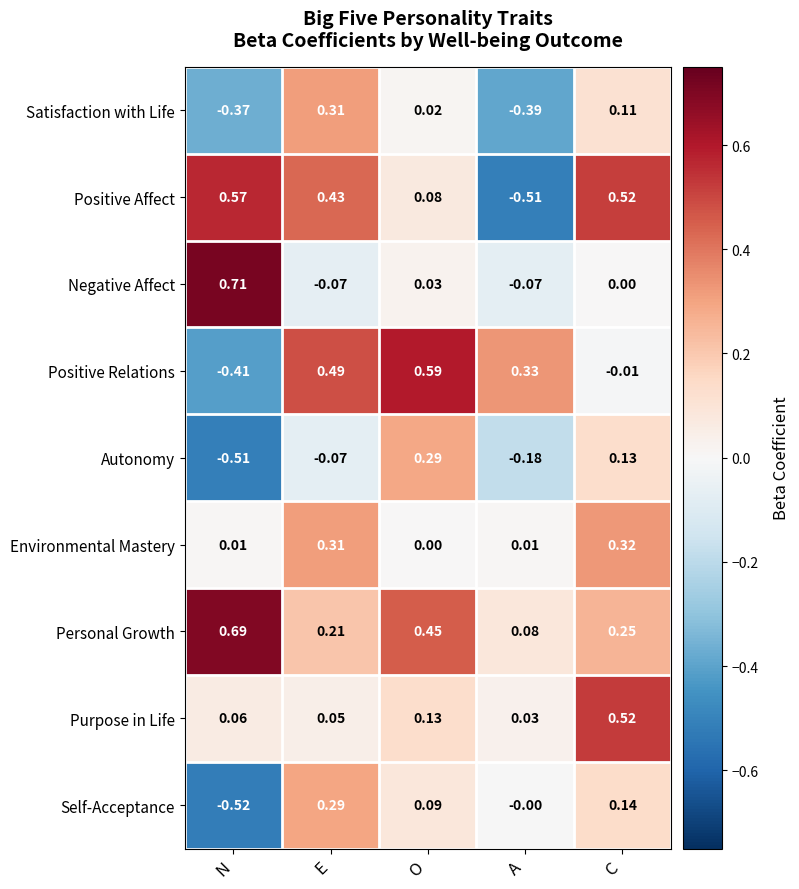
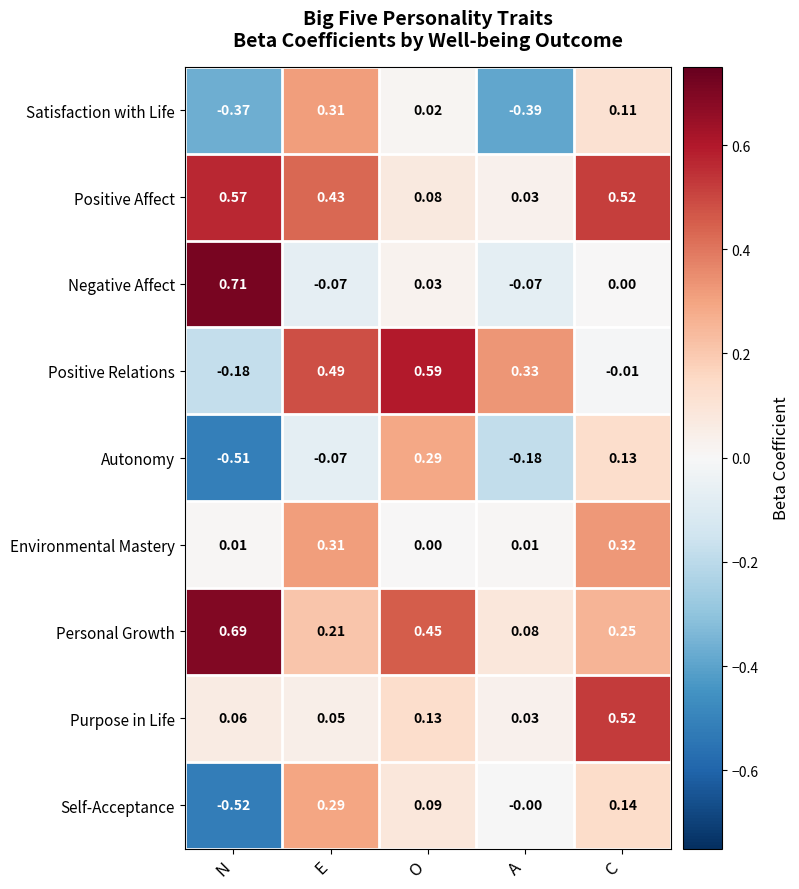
  {
    "Satisfaction with Life": {
      "N": -0.37,
      "E": 0.31,
      "O": 0.02,
      "A": -0.39,
      "C": 0.11
    },
    "Positive Affect": {
      "N": 0.57,
      "E": 0.43,
      "O": 0.08,
-     "A": -0.51,
+     "A": 0.03,
      "C": 0.52
    },
    "Negative Affect": {
      "N": 0.71,
      "E": -0.07,
      "O": 0.03,
      "A": -0.07,
      "C": 0.00
    },
    "Positive Relations": {
-     "N": -0.41,
+     "N": -0.18,
      "E": 0.49,
      "O": 0.59,
      "A": 0.33,
      "C": -0.01
    },
    "Autonomy": {
      "N": -0.51,
      "E": -0.07,
      "O": 0.29,
      "A": -0.18,
      "C": 0.13
    },
    "Environmental Mastery": {
      "N": 0.01,
      "E": 0.31,
      "O": 0.00,
      "A": 0.01,
      "C": 0.32
    },
    "Personal Growth": {
      "N": 0.69,
      "E": 0.21,
      "O": 0.45,
      "A": 0.08,
      "C": 0.25
    },
    "Purpose in Life": {
      "N": 0.06,
      "E": 0.05,
      "O": 0.13,
      "A": 0.03,
      "C": 0.52
    },
    "Self-Acceptance": {
      "N": -0.52,
      "E": 0.29,
      "O": 0.09,
      "A": -0.00,
      "C": 0.14
    }
  }
